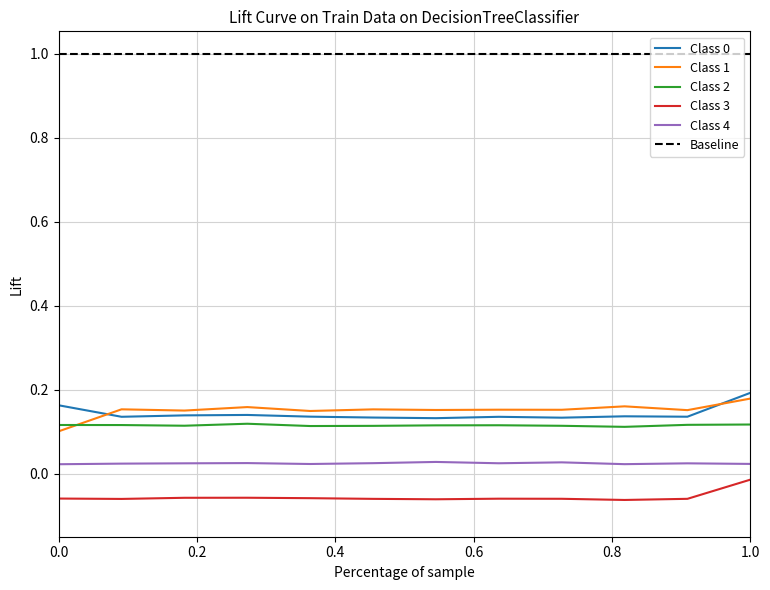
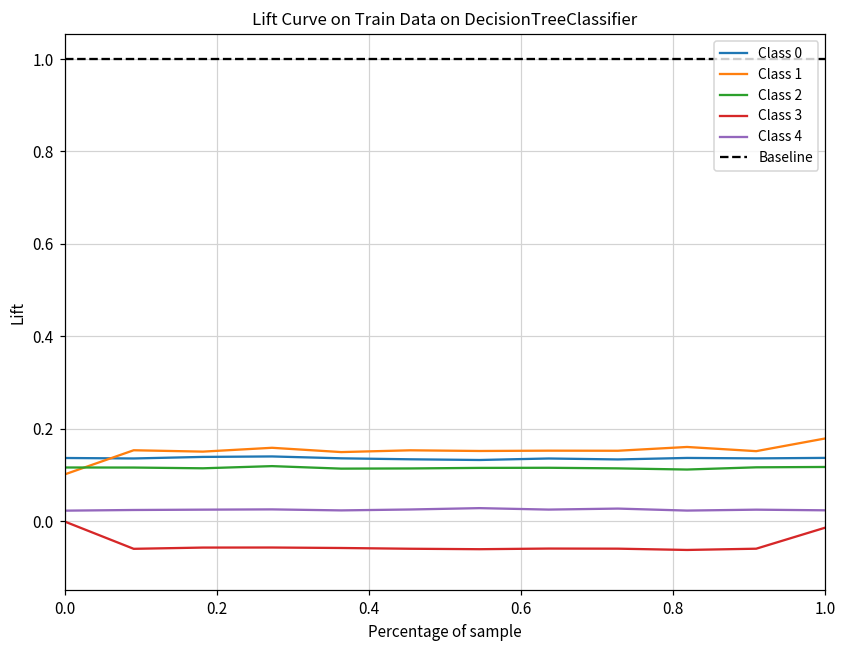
  {
    "Class 0": {
-     "0.0": 0.16,
-     "1.0": 0.19
+     "0.0": 0.14,
+     "1.0": 0.14
    },
    "Class 1": {
      "0.0": 0.10,
      "1.0": 0.18
    },
    "Class 2": {
      "0.0": 0.12,
      "1.0": 0.12
    },
    "Class 3": {
-     "0.0": -0.06,
+     "0.0": 0.00,
      "1.0": -0.01
    },
    "Class 4": {
      "0.0": 0.02,
      "1.0": 0.02
    },
    "Baseline": {
      "0.0": 1.00,
      "1.0": 1.00
    }
  }
